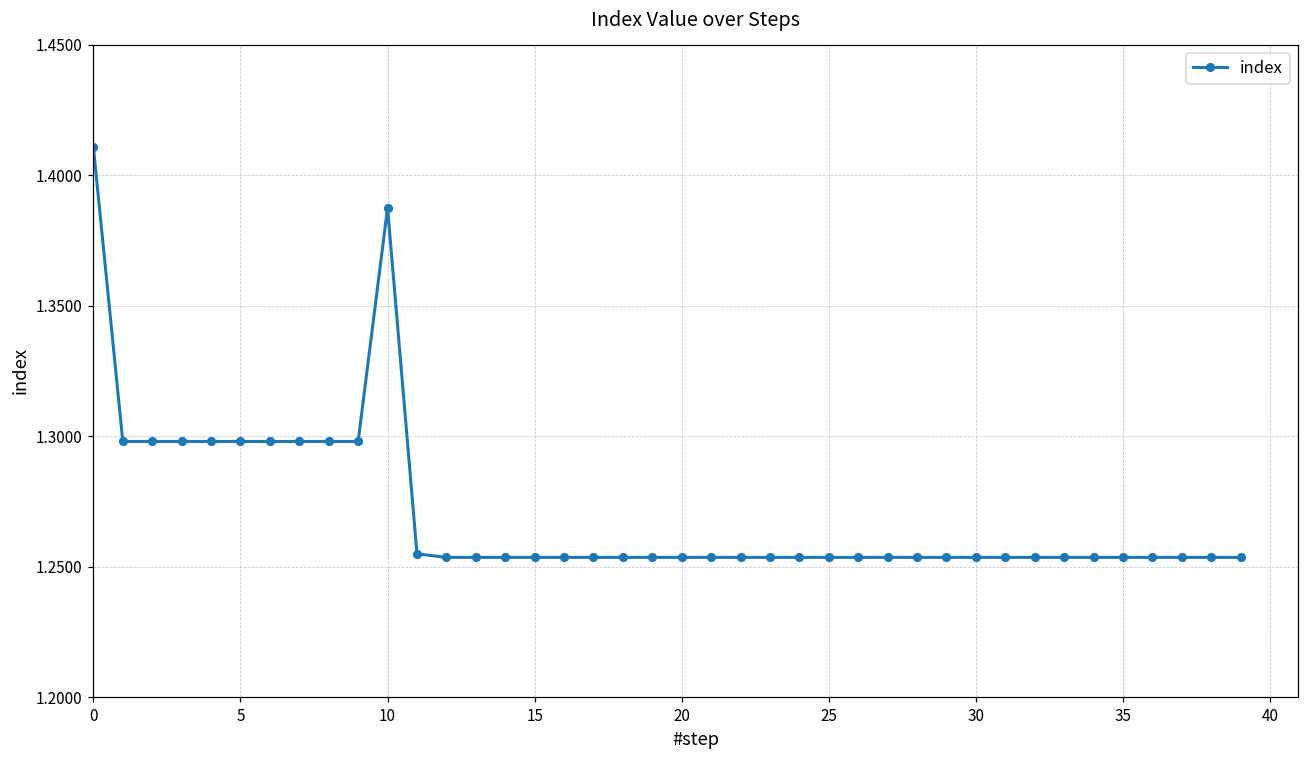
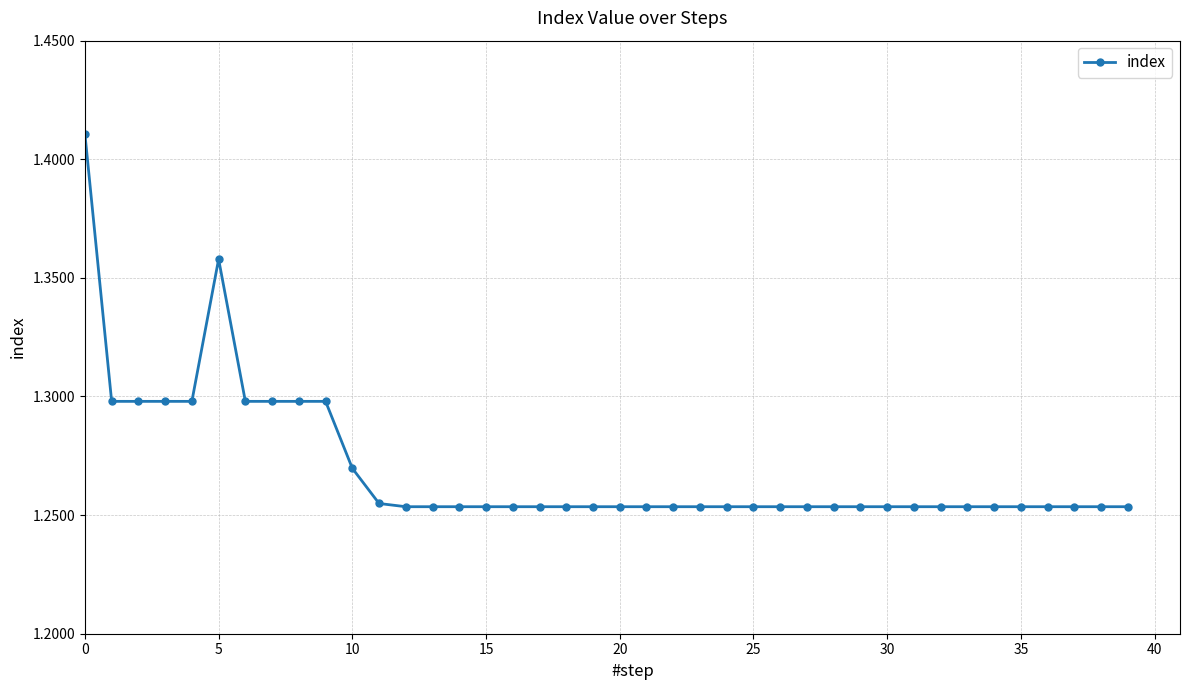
  {
    "0": 1.411,
-   "5": 1.298,
-   "10": 1.387,
+   "5": 1.358,
+   "10": 1.270,
    "15": 1.254,
    "20": 1.254,
    "25": 1.254,
    "30": 1.254,
    "35": 1.254
  }
